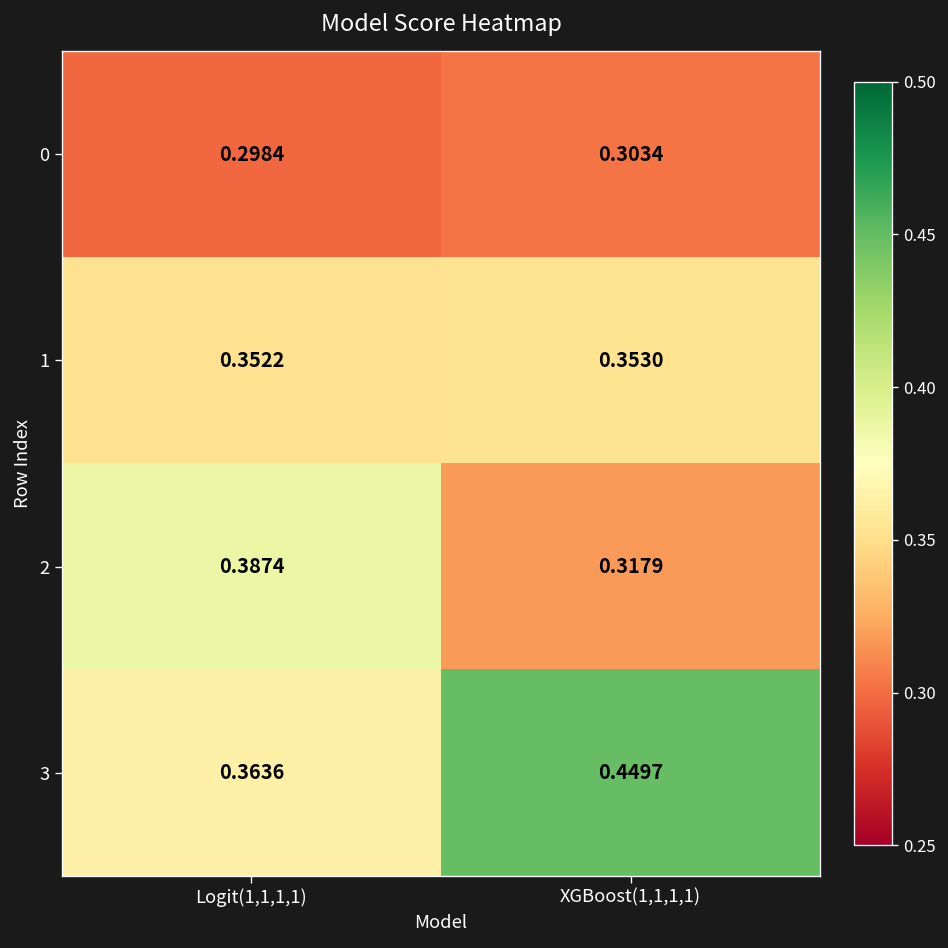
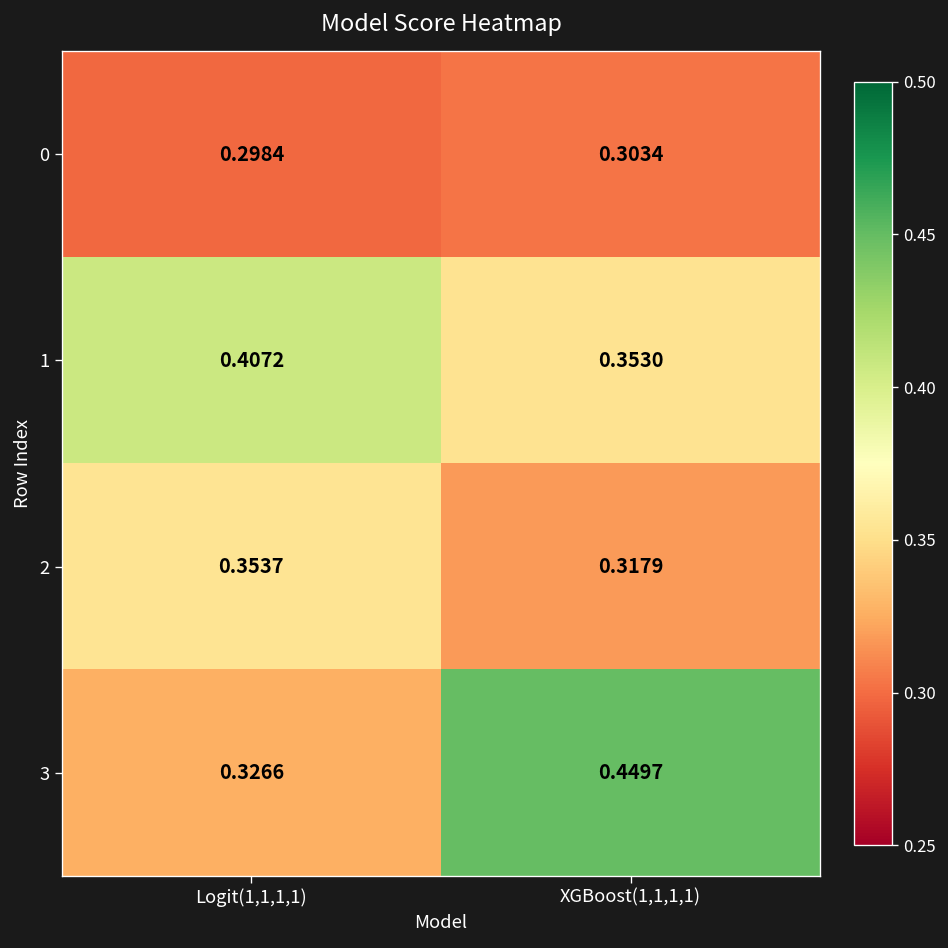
  {
    "0": {
      "Logit(1,1,1,1)": 0.2984,
      "XGBoost(1,1,1,1)": 0.3034
    },
    "1": {
-     "Logit(1,1,1,1)": 0.3522,
+     "Logit(1,1,1,1)": 0.4072,
      "XGBoost(1,1,1,1)": 0.3530
    },
    "2": {
-     "Logit(1,1,1,1)": 0.3874,
+     "Logit(1,1,1,1)": 0.3537,
      "XGBoost(1,1,1,1)": 0.3179
    },
    "3": {
-     "Logit(1,1,1,1)": 0.3636,
+     "Logit(1,1,1,1)": 0.3266,
      "XGBoost(1,1,1,1)": 0.4497
    }
  }
